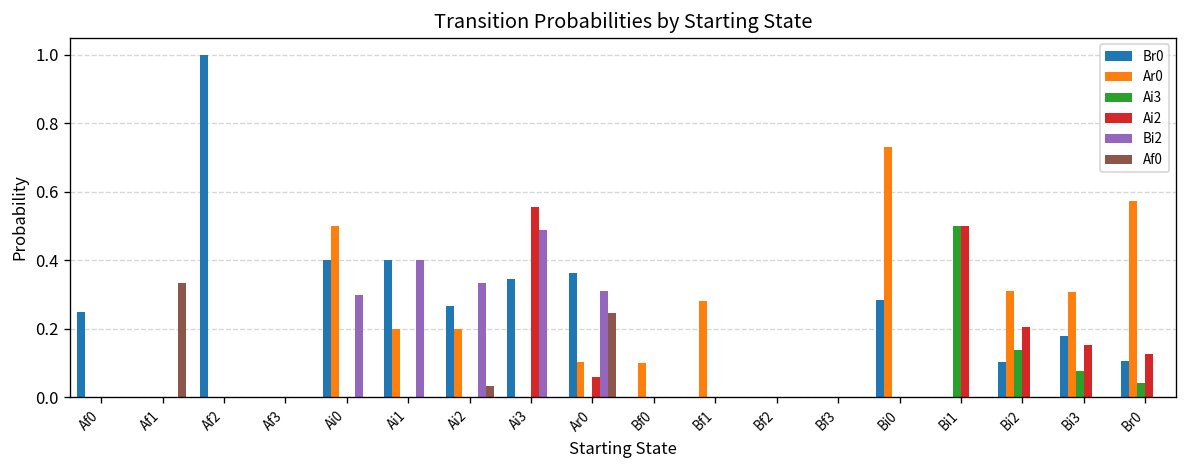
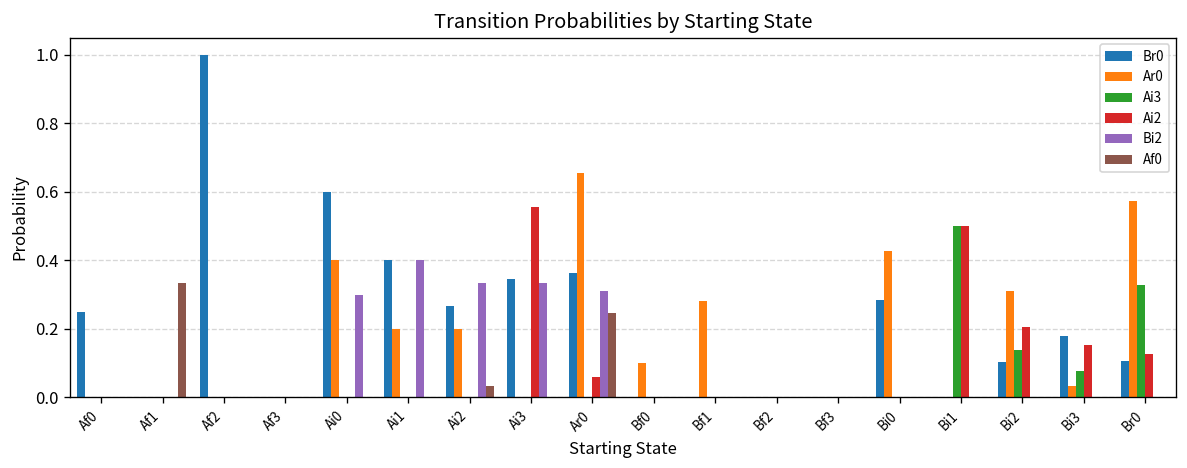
  {
    "Br0": {
      "Af0": 0.25,
      "Af1": 0.0,
      "Af2": 1.0,
      "Af3": 0.0,
-     "Ai0": 0.4,
+     "Ai0": 0.6,
      "Ai1": 0.4,
      "Ai2": 0.27,
      "Ai3": 0.35,
      "Ar0": 0.36,
      "Bf0": 0.0,
      "Bf1": 0.0,
      "Bf2": 0.0,
      "Bf3": 0.0,
      "Bi0": 0.29,
      "Bi1": 0.0,
      "Bi2": 0.1,
      "Bi3": 0.18,
      "Br0": 0.1
    },
    "Ar0": {
      "Af0": 0.00,
      "Af1": 0.00,
      "Af2": 0.00,
      "Af3": 0.00,
-     "Ai0": 0.5,
+     "Ai0": 0.4,
      "Ai1": 0.20,
      "Ai2": 0.20,
      "Ai3": 0.00,
-     "Ar0": 0.10,
+     "Ar0": 0.66,
      "Bf0": 0.10,
      "Bf1": 0.28,
      "Bf2": 0.00,
      "Bf3": 0.00,
-     "Bi0": 0.73,
+     "Bi0": 0.43,
      "Bi1": 0.00,
      "Bi2": 0.31,
-     "Bi3": 0.31,
+     "Bi3": 0.03,
      "Br0": 0.57
    },
    "Ai3": {
      "Af0": 0.00,
      "Af1": 0.00,
      "Af2": 0.00,
      "Af3": 0.00,
      "Ai0": 0.00,
      "Ai1": 0.00,
      "Ai2": 0.00,
      "Ai3": 0.00,
      "Ar0": 0.00,
      "Bf0": 0.00,
      "Bf1": 0.00,
      "Bf2": 0.00,
      "Bf3": 0.00,
      "Bi0": 0.00,
      "Bi1": 0.50,
      "Bi2": 0.14,
      "Bi3": 0.08,
-     "Br0": 0.04
+     "Br0": 0.33
    },
    "Ai2": {
      "Af0": 0.00,
      "Af1": 0.00,
      "Af2": 0.00,
      "Af3": 0.00,
      "Ai0": 0.00,
      "Ai1": 0.00,
      "Ai2": 0.00,
      "Ai3": 0.56,
      "Ar0": 0.06,
      "Bf0": 0.00,
      "Bf1": 0.00,
      "Bf2": 0.00,
      "Bf3": 0.00,
      "Bi0": 0.00,
      "Bi1": 0.50,
      "Bi2": 0.21,
      "Bi3": 0.15,
      "Br0": 0.13
    },
    "Bi2": {
      "Af0": 0.00,
      "Af1": 0.00,
      "Af2": 0.00,
      "Af3": 0.00,
      "Ai0": 0.30,
      "Ai1": 0.40,
      "Ai2": 0.33,
-     "Ai3": 0.49,
+     "Ai3": 0.33,
      "Ar0": 0.31,
      "Bf0": 0.00,
      "Bf1": 0.00,
      "Bf2": 0.00,
      "Bf3": 0.00,
      "Bi0": 0.00,
      "Bi1": 0.00,
      "Bi2": 0.00,
      "Bi3": 0.00,
      "Br0": 0.00
    },
    "Af0": {
      "Af0": 0.00,
      "Af1": 0.33,
      "Af2": 0.00,
      "Af3": 0.00,
      "Ai0": 0.00,
      "Ai1": 0.00,
      "Ai2": 0.03,
      "Ai3": 0.00,
      "Ar0": 0.25,
      "Bf0": 0.00,
      "Bf1": 0.00,
      "Bf2": 0.00,
      "Bf3": 0.00,
      "Bi0": 0.00,
      "Bi1": 0.00,
      "Bi2": 0.00,
      "Bi3": 0.00,
      "Br0": 0.00
    }
  }
